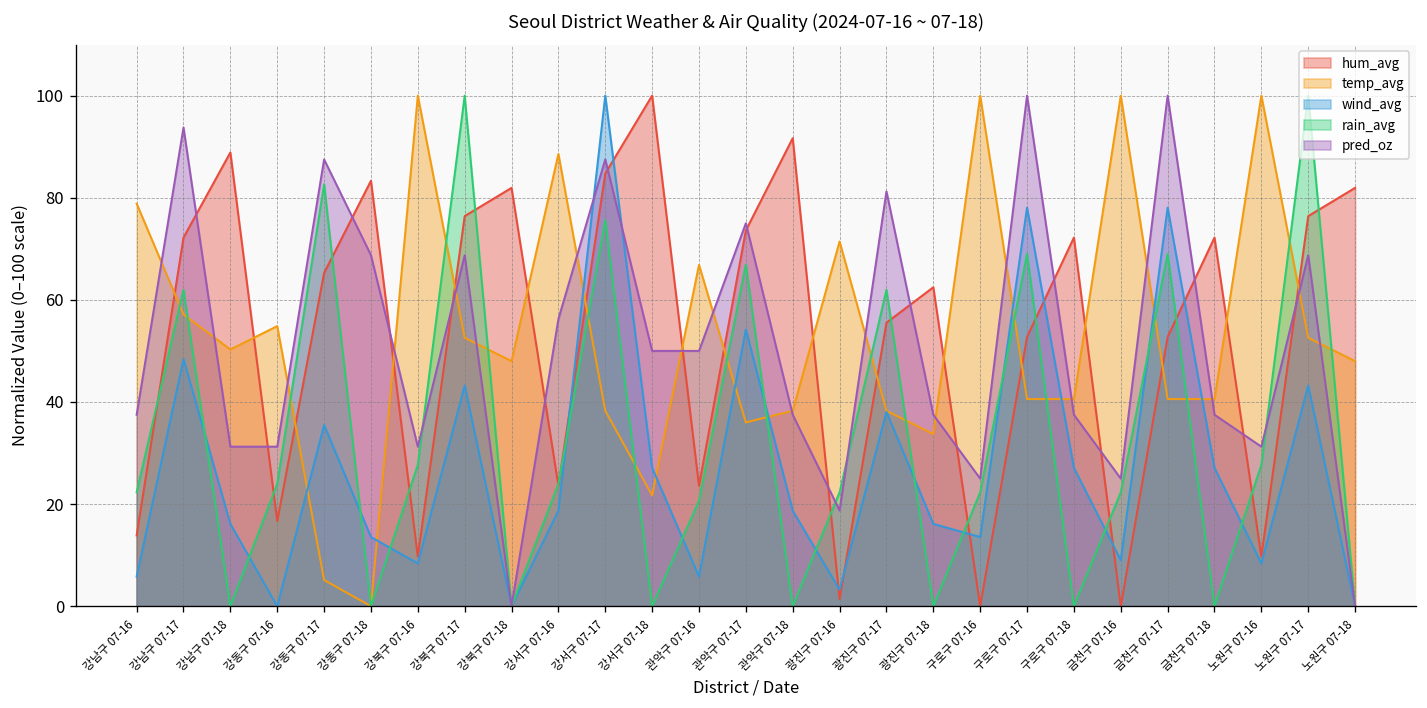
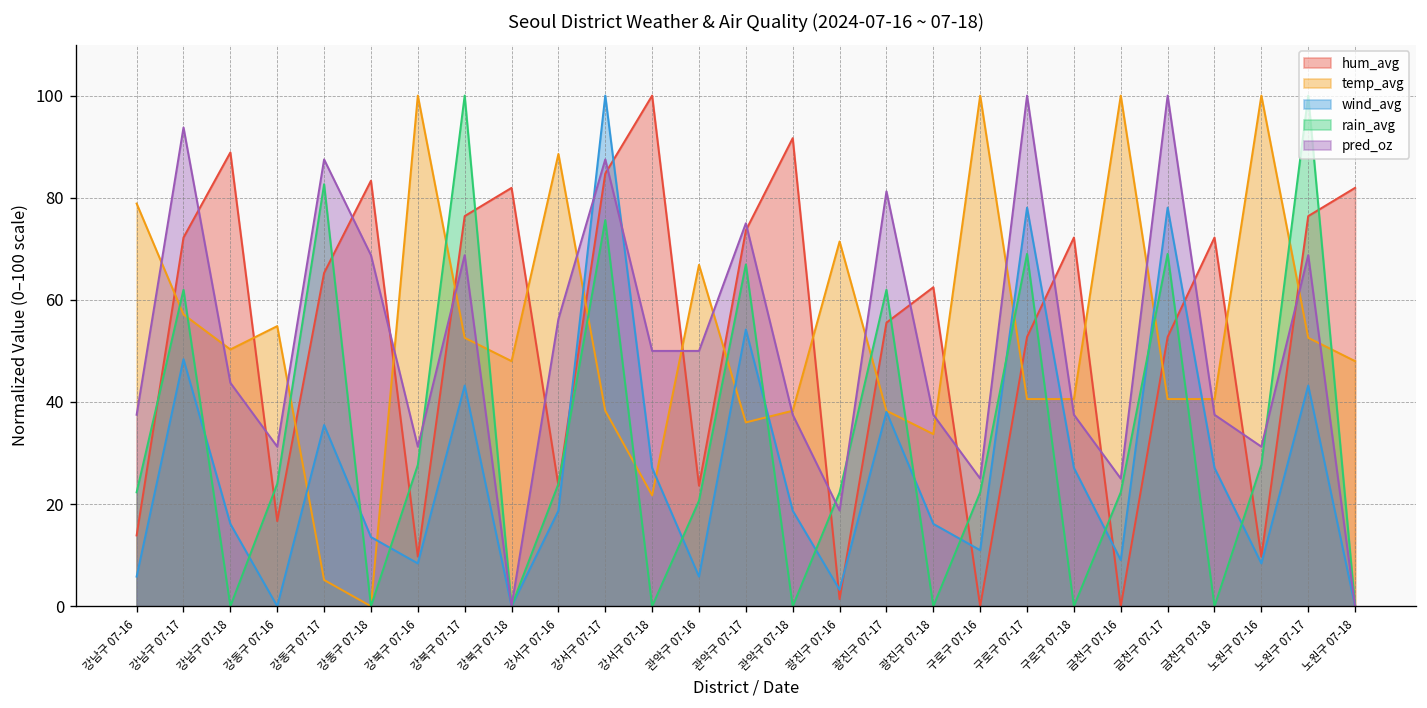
  {
    "wind_avg": {
      "강남구 07-16": 6,
      "강남구 07-17": 48,
      "강남구 07-18": 16,
      "강동구 07-16": 0,
      "강동구 07-17": 35,
      "강동구 07-18": 14,
      "강북구 07-16": 8,
      "강북구 07-17": 43,
      "강서구 07-16": 19,
      "강서구 07-17": 100,
      "강서구 07-18": 27,
      "관악구 07-16": 6,
      "관악구 07-17": 54,
      "관악구 07-18": 19,
      "광진구 07-16": 3,
      "광진구 07-18": 16,
-     "구로구 07-16": 14,
+     "구로구 07-16": 11,
      "구로구 07-17": 78,
      "구로구 07-18": 27,
      "금천구 07-16": 9,
      "금천구 07-17": 78,
      "금천구 07-18": 27,
      "노원구 07-16": 8,
      "노원구 07-17": 43
    },
    "rain_avg": {
      "강남구 07-16": 22,
      "강남구 07-17": 62,
      "강남구 07-18": 0,
      "강동구 07-16": 24,
      "강동구 07-17": 83,
      "강북구 07-16": 28,
      "강북구 07-17": 100,
      "강서구 07-17": 76,
      "강서구 07-18": 0,
      "관악구 07-16": 21,
      "관악구 07-17": 67,
      "관악구 07-18": 0,
      "광진구 07-16": 22,
      "광진구 07-17": 62,
      "광진구 07-18": 0,
      "구로구 07-16": 22,
      "구로구 07-17": 69,
      "구로구 07-18": 0,
      "금천구 07-16": 22,
      "금천구 07-17": 69,
      "금천구 07-18": 0,
      "노원구 07-16": 28
    },
    "pred_oz": {
      "강남구 07-16": 38,
      "강남구 07-17": 94,
-     "강남구 07-18": 31,
+     "강남구 07-18": 44,
      "강동구 07-16": 31,
      "강동구 07-17": 87,
      "강동구 07-18": 69,
      "강북구 07-16": 31,
      "강북구 07-17": 69,
      "강서구 07-16": 56,
      "강서구 07-17": 87,
      "강서구 07-18": 50,
      "관악구 07-16": 50,
      "관악구 07-17": 75,
      "관악구 07-18": 38,
      "광진구 07-16": 19,
      "광진구 07-17": 81,
      "광진구 07-18": 38,
      "구로구 07-16": 25,
      "구로구 07-17": 100,
      "구로구 07-18": 38,
      "금천구 07-16": 25,
      "금천구 07-17": 100,
      "금천구 07-18": 38,
      "노원구 07-16": 31,
      "노원구 07-17": 69
    }
  }
